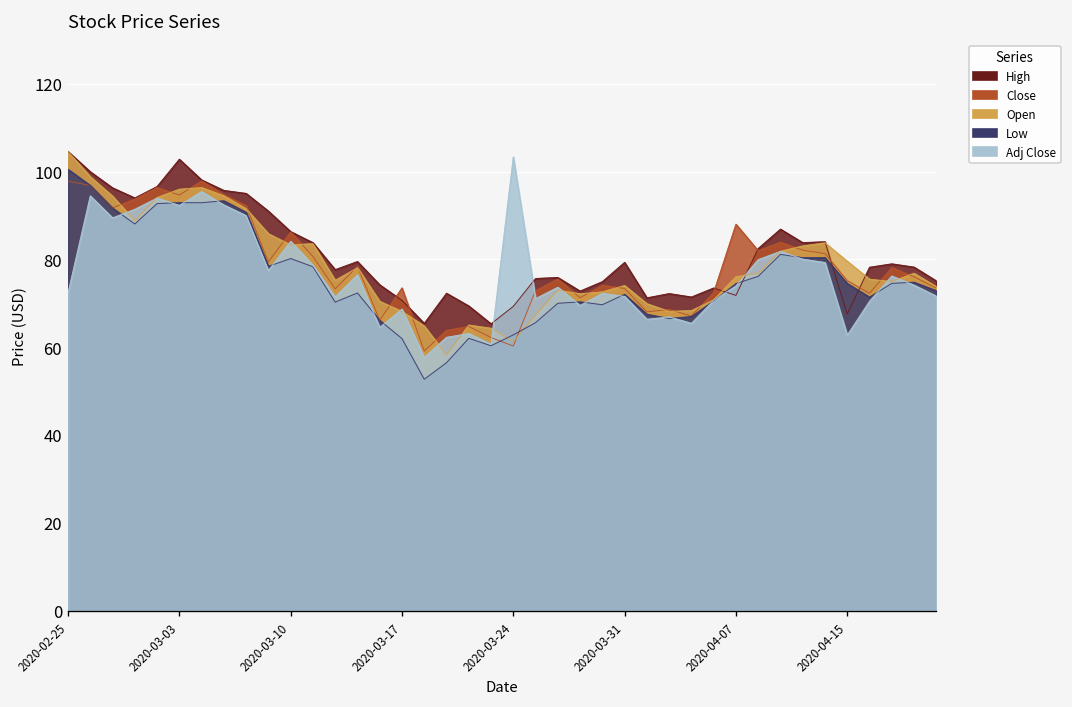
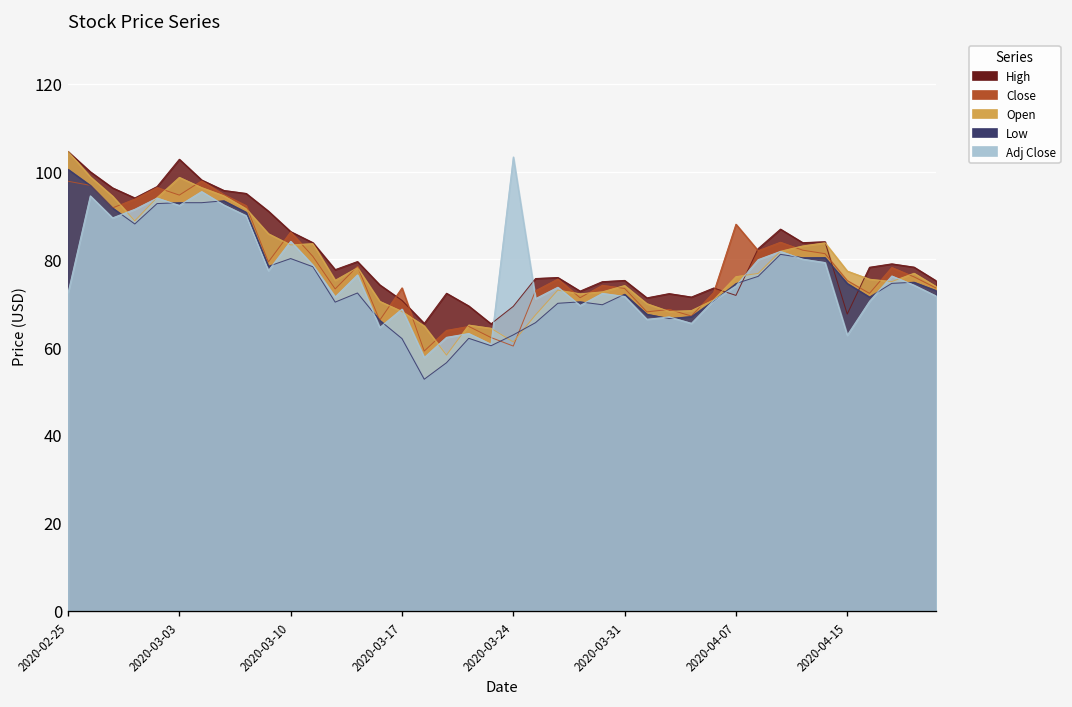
  {
    "High": {
      "2020-03-03": 103,
      "2020-03-17": 71,
      "2020-03-24": 69,
-     "2020-03-31": 79,
+     "2020-03-31": 75,
      "2020-04-07": 72,
      "2020-04-15": 68
    },
    "Close": {
      "2020-02-25": 98,
      "2020-03-03": 95,
      "2020-03-17": 74,
      "2020-03-24": 60,
      "2020-04-07": 88
    },
    "Open": {
-     "2020-03-03": 96,
+     "2020-03-03": 99,
      "2020-03-10": 83,
      "2020-03-24": 61,
      "2020-04-07": 76,
-     "2020-04-15": 80
+     "2020-04-15": 77
    },
    "Low": {
      "2020-02-25": 101,
      "2020-03-10": 80,
      "2020-03-17": 62,
      "2020-03-24": 63
    },
    "Adj Close": {
      "2020-02-25": 72,
      "2020-03-10": 84,
      "2020-03-24": 103,
      "2020-04-15": 63
    }
  }
